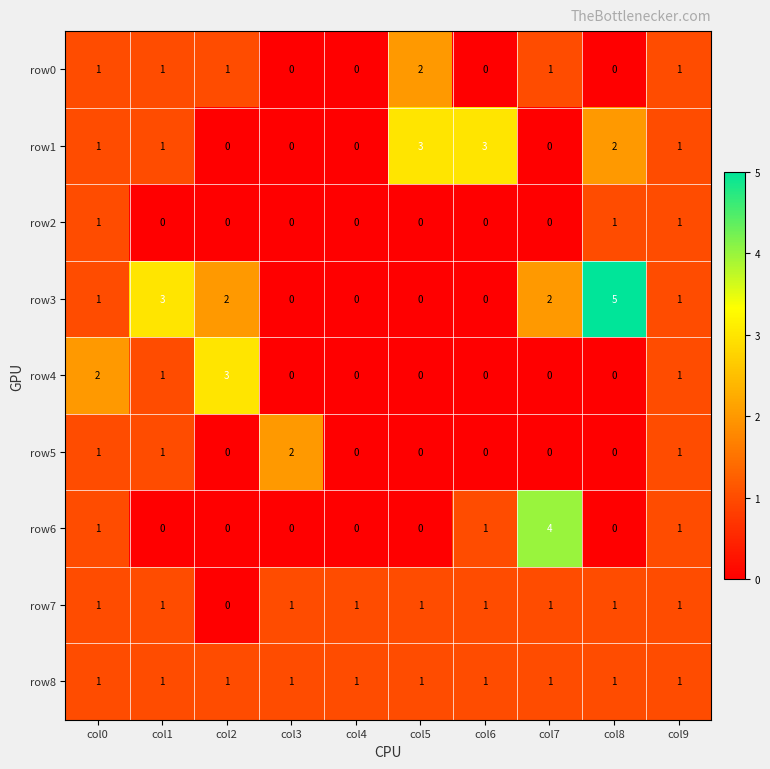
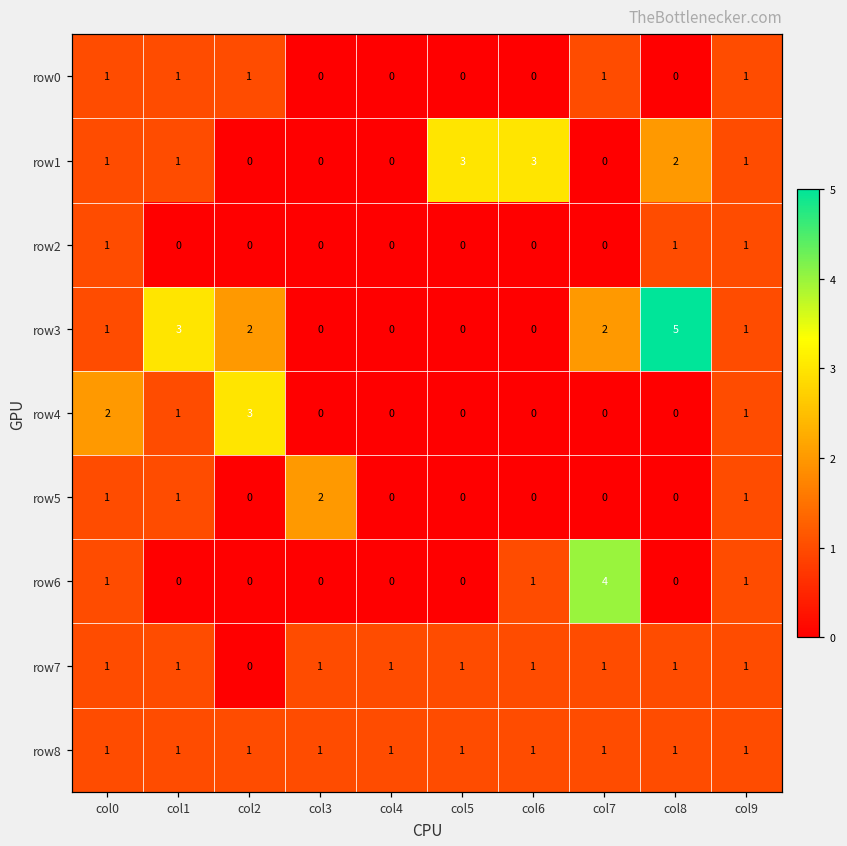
  {
    "row0": {
      "col0": 1,
      "col1": 1,
      "col2": 1,
      "col3": 0,
      "col4": 0,
-     "col5": 2,
+     "col5": 0,
      "col6": 0,
      "col7": 1,
      "col8": 0,
      "col9": 1
    },
    "row1": {
      "col0": 1,
      "col1": 1,
      "col2": 0,
      "col3": 0,
      "col4": 0,
      "col5": 3,
      "col6": 3,
      "col7": 0,
      "col8": 2,
      "col9": 1
    },
    "row2": {
      "col0": 1,
      "col1": 0,
      "col2": 0,
      "col3": 0,
      "col4": 0,
      "col5": 0,
      "col6": 0,
      "col7": 0,
      "col8": 1,
      "col9": 1
    },
    "row3": {
      "col0": 1,
      "col1": 3,
      "col2": 2,
      "col3": 0,
      "col4": 0,
      "col5": 0,
      "col6": 0,
      "col7": 2,
      "col8": 5,
      "col9": 1
    },
    "row4": {
      "col0": 2,
      "col1": 1,
      "col2": 3,
      "col3": 0,
      "col4": 0,
      "col5": 0,
      "col6": 0,
      "col7": 0,
      "col8": 0,
      "col9": 1
    },
    "row5": {
      "col0": 1,
      "col1": 1,
      "col2": 0,
      "col3": 2,
      "col4": 0,
      "col5": 0,
      "col6": 0,
      "col7": 0,
      "col8": 0,
      "col9": 1
    },
    "row6": {
      "col0": 1,
      "col1": 0,
      "col2": 0,
      "col3": 0,
      "col4": 0,
      "col5": 0,
      "col6": 1,
      "col7": 4,
      "col8": 0,
      "col9": 1
    },
    "row7": {
      "col0": 1,
      "col1": 1,
      "col2": 0,
      "col3": 1,
      "col4": 1,
      "col5": 1,
      "col6": 1,
      "col7": 1,
      "col8": 1,
      "col9": 1
    },
    "row8": {
      "col0": 1,
      "col1": 1,
      "col2": 1,
      "col3": 1,
      "col4": 1,
      "col5": 1,
      "col6": 1,
      "col7": 1,
      "col8": 1,
      "col9": 1
    }
  }
